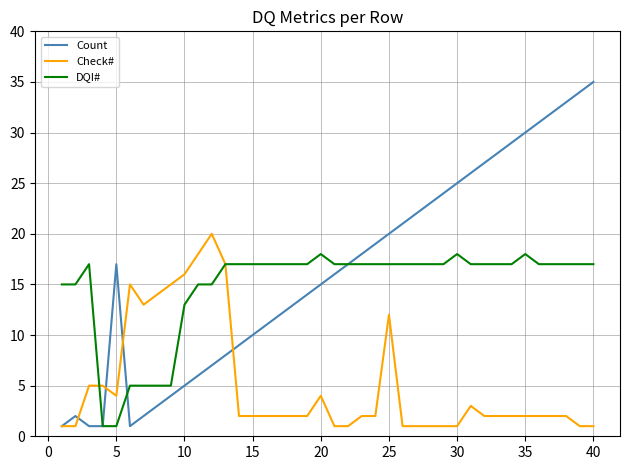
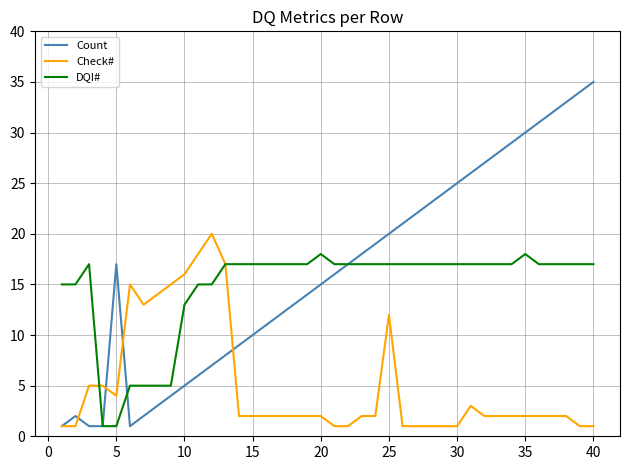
  {
    "Count": {
      "5": 17,
      "10": 5,
      "15": 10,
      "20": 15,
      "25": 20,
      "30": 25,
      "35": 30,
      "40": 35
    },
    "Check#": {
      "5": 4,
      "10": 16,
      "15": 2,
-     "20": 4,
+     "20": 2,
      "25": 12,
      "30": 1,
      "35": 2,
      "40": 1
    },
    "DQI#": {
      "5": 1,
      "10": 13,
      "15": 17,
      "20": 18,
      "25": 17,
-     "30": 18,
+     "30": 17,
      "35": 18,
      "40": 17
    }
  }
